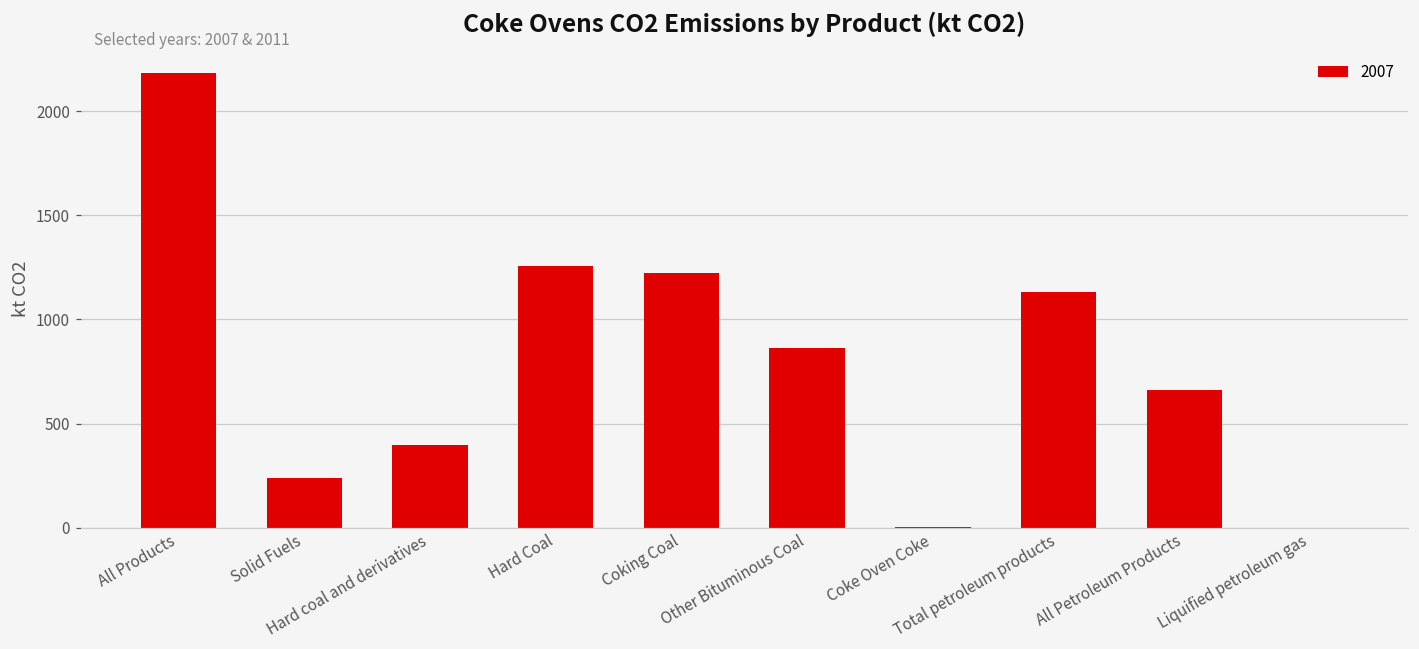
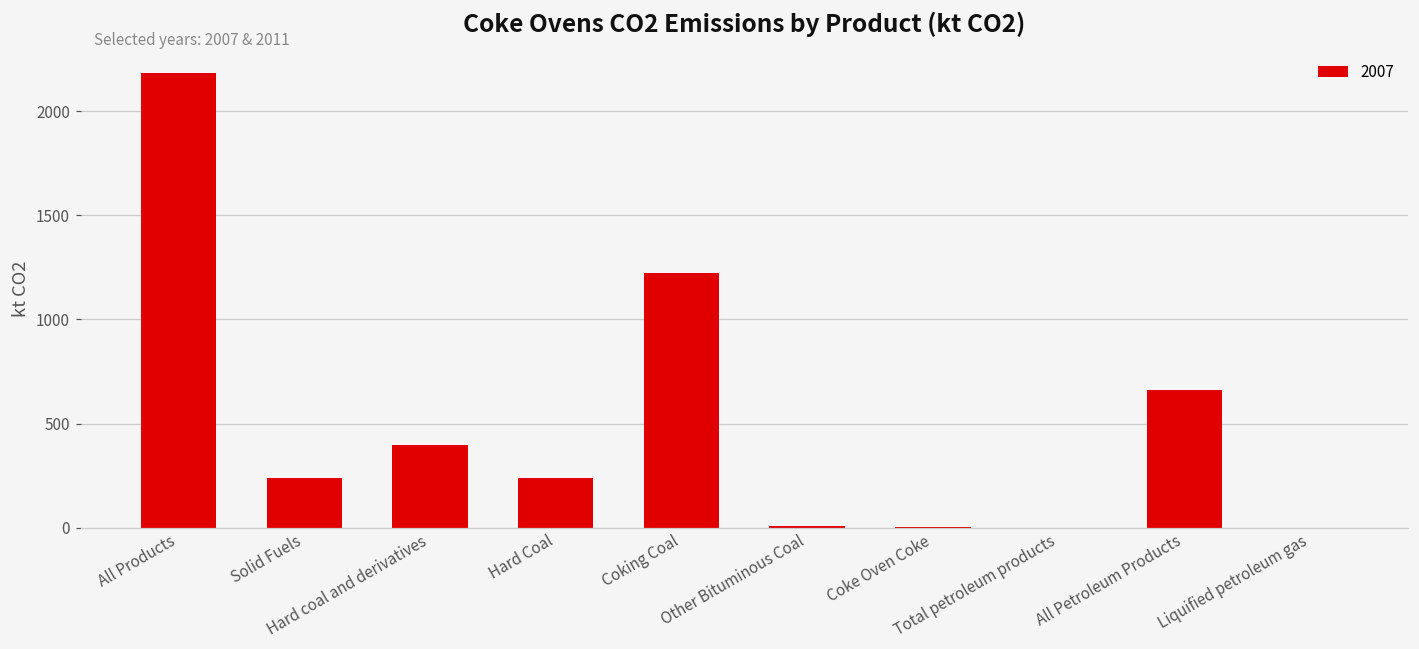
  {
    "Solid Fuels": 240,
    "Hard coal and derivatives": 390,
-   "Hard Coal": 1260,
+   "Hard Coal": 240,
    "Coking Coal": 1220,
-   "Other Bituminous Coal": 860,
-   "Total petroleum products": 1130,
+   "Other Bituminous Coal": 10,
+   "Total petroleum products": 0,
    "All Petroleum Products": 660,
    "Liquified petroleum gas": 0
  }
